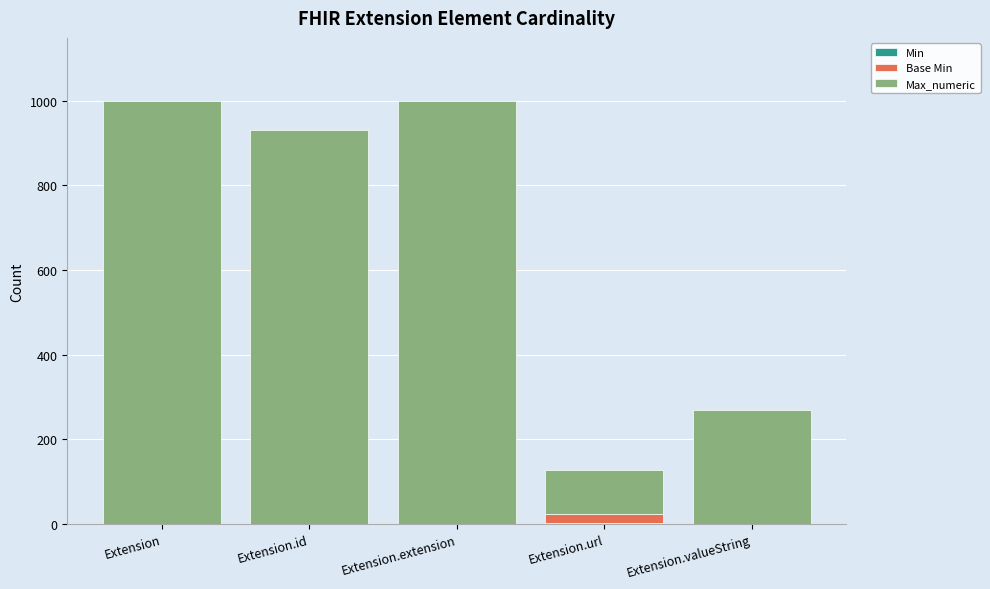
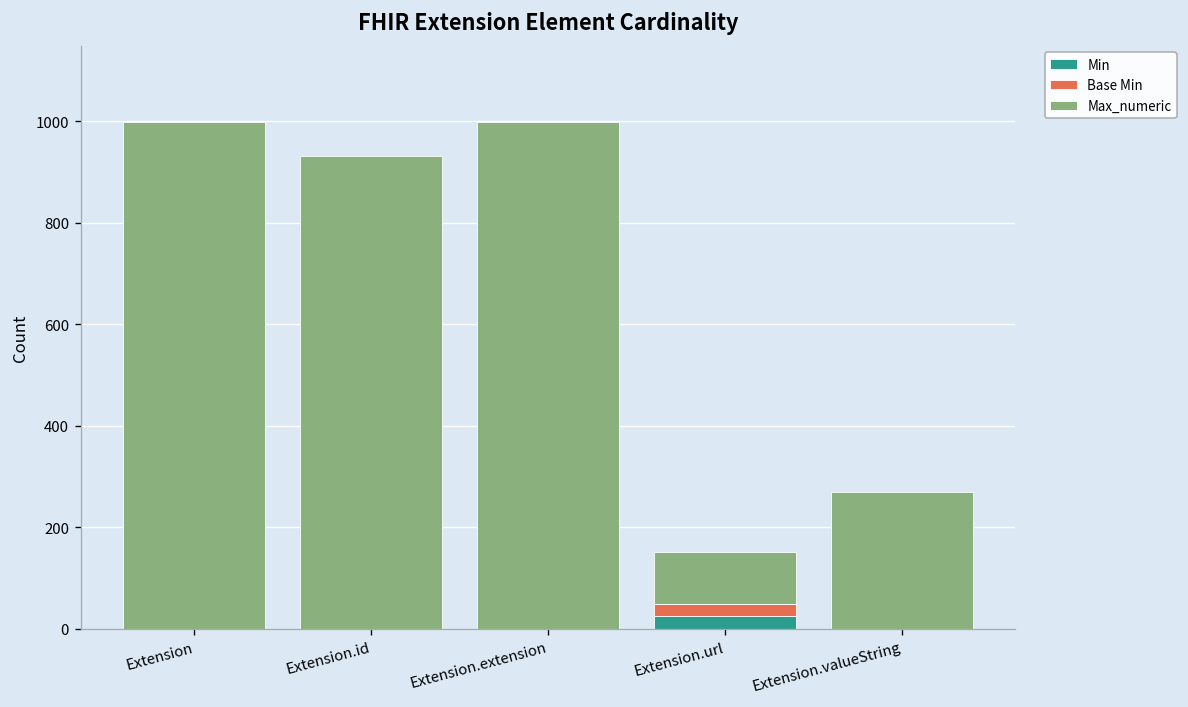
  {
    "Min": {
      "Extension": 0,
      "Extension.id": 0,
      "Extension.extension": 0,
-     "Extension.url": 0,
+     "Extension.url": 30,
      "Extension.valueString": 0
    },
    "Base Min": {
      "Extension": 0,
      "Extension.id": 0,
      "Extension.extension": 0,
      "Extension.url": 20,
      "Extension.valueString": 0
    },
    "Max_numeric": {
      "Extension": 1000,
      "Extension.id": 930,
      "Extension.extension": 1000,
      "Extension.url": 100,
      "Extension.valueString": 270
    }
  }
